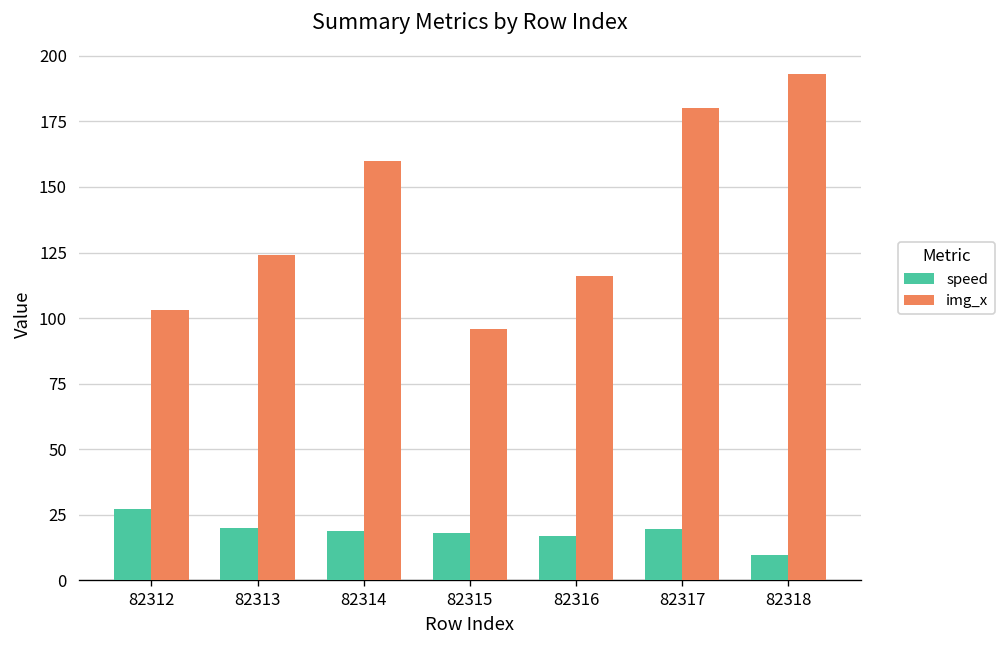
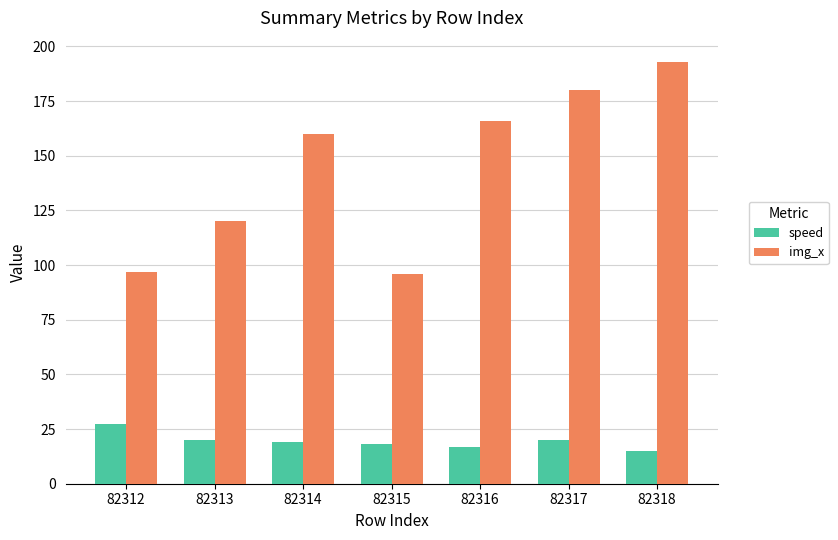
  {
    "speed": {
      "82312": 27,
      "82313": 20,
      "82314": 19,
      "82315": 18,
      "82316": 17,
      "82317": 20,
-     "82318": 10
+     "82318": 15
    },
    "img_x": {
-     "82312": 103,
-     "82313": 124,
+     "82312": 97,
+     "82313": 120,
      "82314": 160,
      "82315": 96,
-     "82316": 116,
+     "82316": 166,
      "82317": 180,
      "82318": 193
    }
  }
